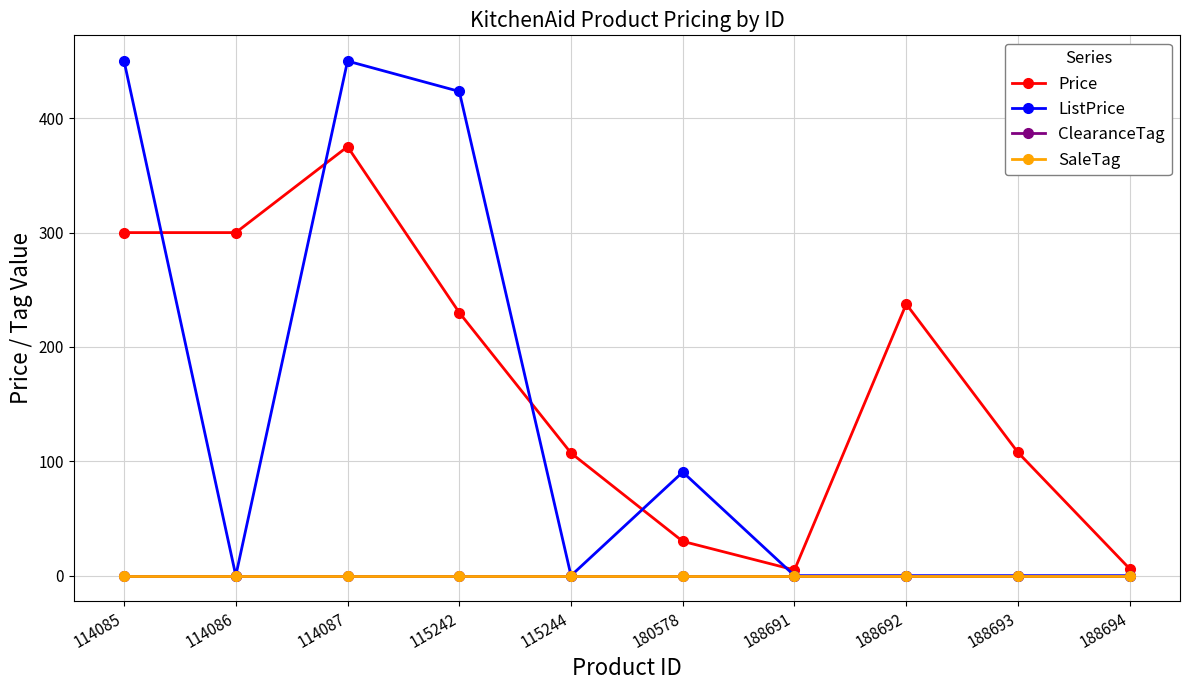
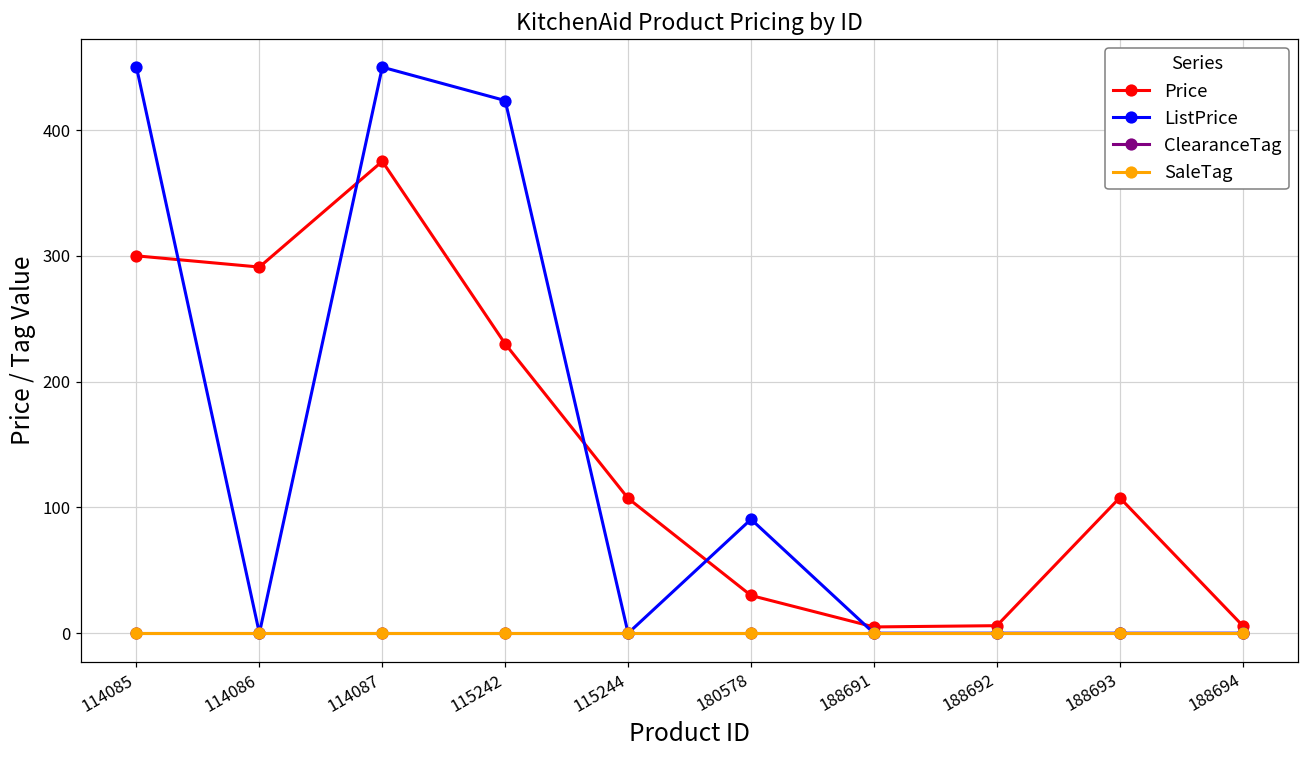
  {
    "Price": {
      "114085": 300,
-     "114086": 300,
+     "114086": 291,
      "114087": 375,
      "115242": 230,
      "115244": 107,
      "180578": 30,
      "188691": 5,
-     "188692": 238,
+     "188692": 6,
      "188693": 108,
      "188694": 6
    },
    "ListPrice": {
      "114085": 450,
      "114087": 450,
      "115242": 423,
      "180578": 91
    },
    "SaleTag": {
      "114085": 0,
      "114087": 0,
      "115242": 0,
      "180578": 0
    }
  }
